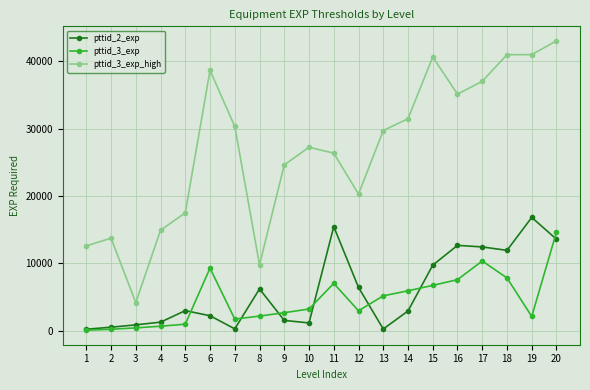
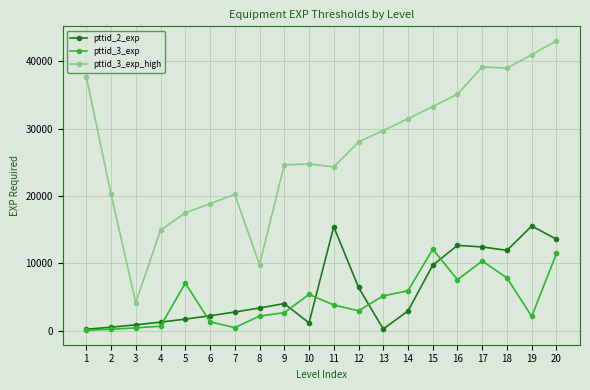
  {
    "pttid_2_exp": {
      "3": 1000,
      "4": 1000,
-     "5": 3000,
+     "5": 2000,
      "6": 2000,
-     "7": 0,
-     "8": 6000,
-     "9": 2000,
+     "7": 3000,
+     "8": 3000,
+     "9": 4000,
      "10": 1000,
      "11": 15000,
      "12": 6000,
      "13": 0,
      "14": 3000,
      "15": 10000,
      "16": 13000,
      "17": 12000,
      "18": 12000,
-     "19": 17000,
+     "19": 16000,
      "20": 14000
    },
    "pttid_3_exp": {
      "3": 0,
      "4": 1000,
-     "5": 1000,
-     "6": 9000,
-     "7": 2000,
+     "5": 7000,
+     "6": 1000,
+     "7": 0,
      "8": 2000,
      "9": 3000,
-     "10": 3000,
-     "11": 7000,
+     "10": 5000,
+     "11": 4000,
      "12": 3000,
      "13": 5000,
      "14": 6000,
-     "15": 7000,
+     "15": 12000,
      "16": 8000,
      "17": 10000,
      "18": 8000,
      "19": 2000,
-     "20": 15000
+     "20": 12000
    },
    "pttid_3_exp_high": {
-     "1": 13000,
-     "2": 14000,
+     "1": 38000,
+     "2": 20000,
      "3": 4000,
      "4": 15000,
      "5": 18000,
-     "6": 39000,
-     "7": 30000,
+     "6": 19000,
+     "7": 20000,
      "8": 10000,
      "9": 25000,
-     "10": 27000,
-     "11": 26000,
-     "12": 20000,
+     "10": 25000,
+     "11": 24000,
+     "12": 28000,
      "13": 30000,
      "14": 31000,
-     "15": 41000,
+     "15": 33000,
      "16": 35000,
-     "17": 37000,
-     "18": 41000,
+     "17": 39000,
+     "18": 39000,
      "19": 41000,
      "20": 43000
    }
  }
